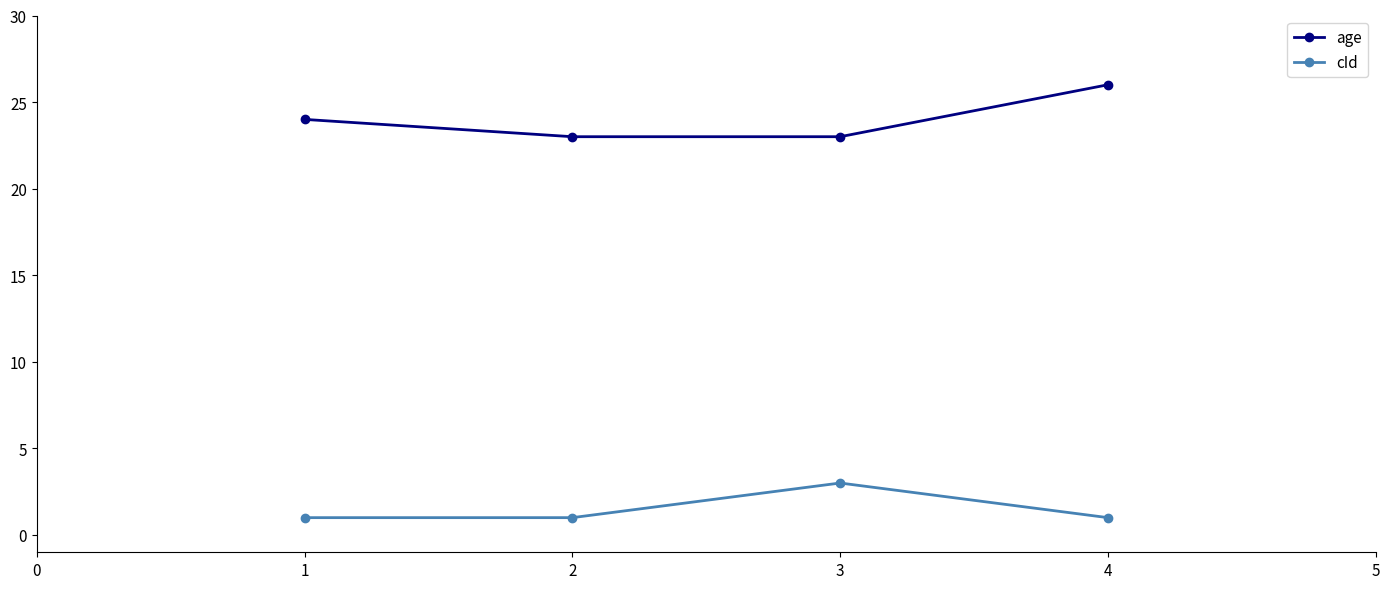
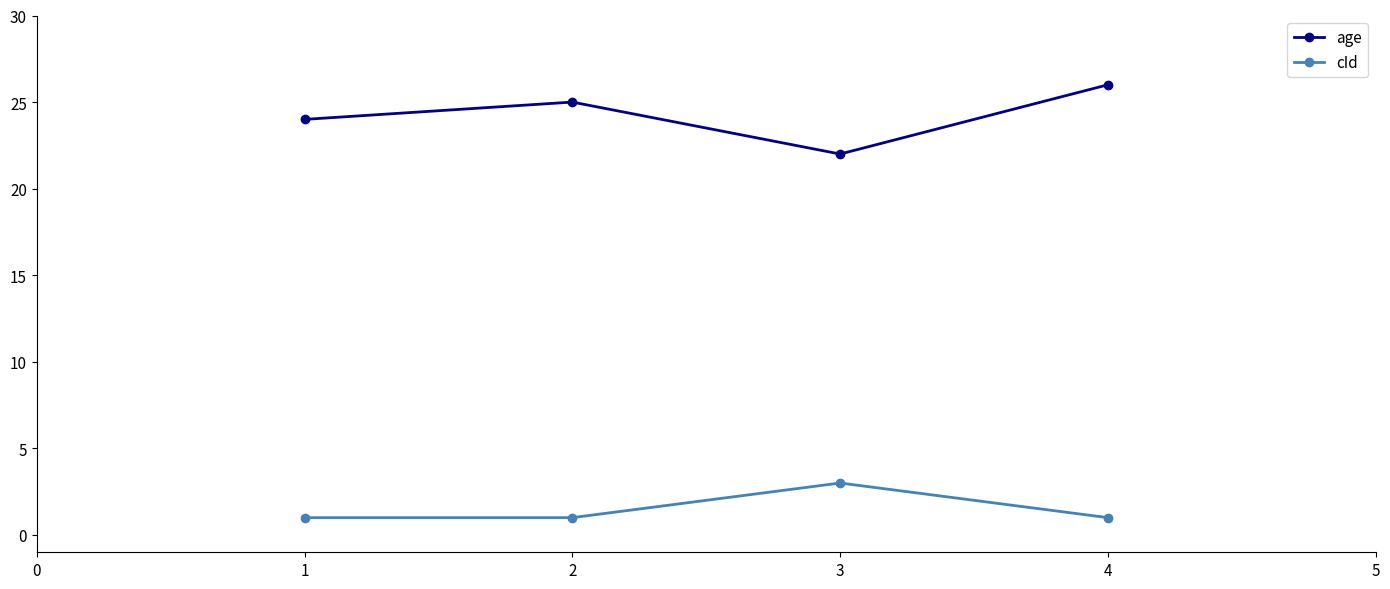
  {
    "age": {
      "1": 24,
-     "2": 23,
-     "3": 23,
+     "2": 25,
+     "3": 22,
      "4": 26
    },
    "cId": {
      "1": 1,
      "2": 1,
      "3": 3,
      "4": 1
    }
  }
